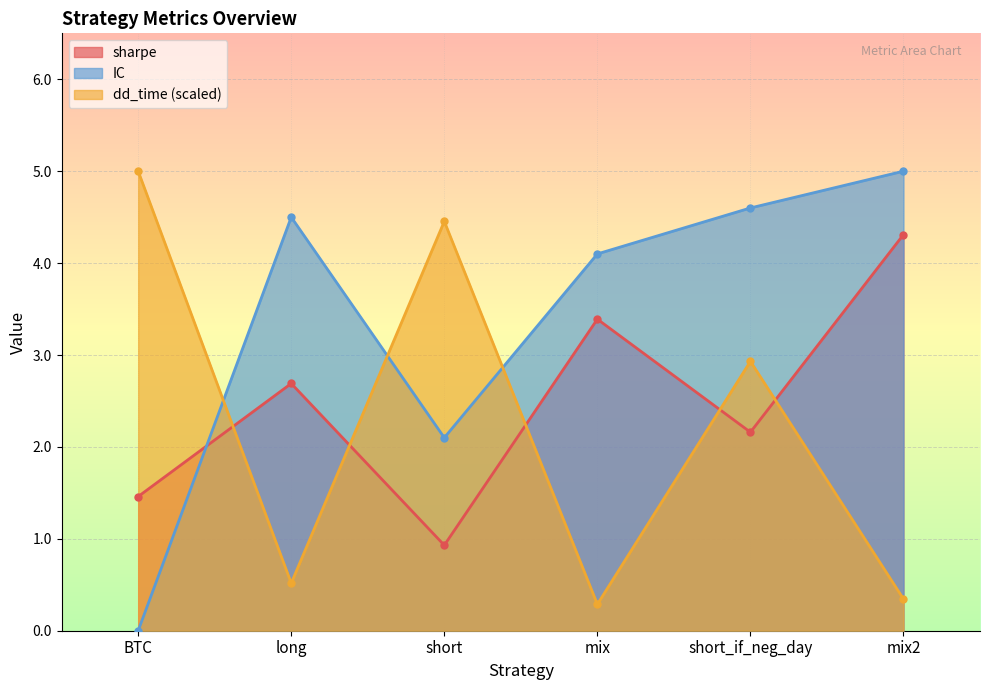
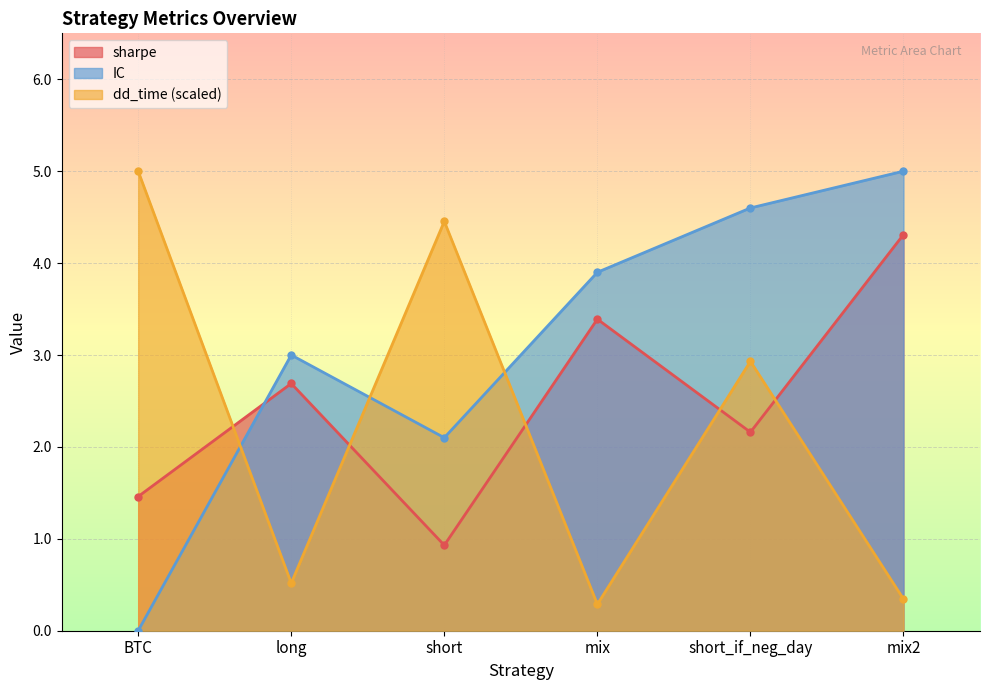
  {
    "sharpe": {
      "BTC": 1.5,
      "long": 2.7,
      "short": 0.9,
      "mix": 3.4,
      "short_if_neg_day": 2.2,
      "mix2": 4.3
    },
    "IC": {
      "BTC": 0.0,
-     "long": 4.5,
+     "long": 3.0,
      "short": 2.1,
-     "mix": 4.1,
+     "mix": 3.9,
      "short_if_neg_day": 4.6,
      "mix2": 5.0
    },
    "dd_time (scaled)": {
      "BTC": 5.0,
      "long": 0.5,
      "short": 4.5,
      "mix": 0.3,
      "short_if_neg_day": 2.9,
      "mix2": 0.3
    }
  }
